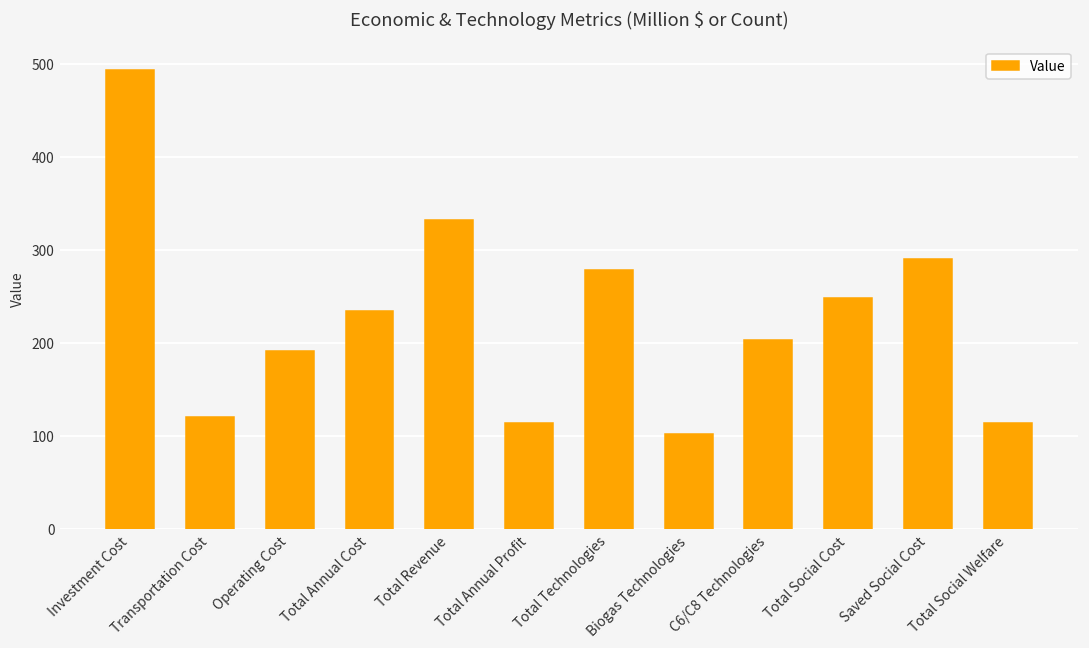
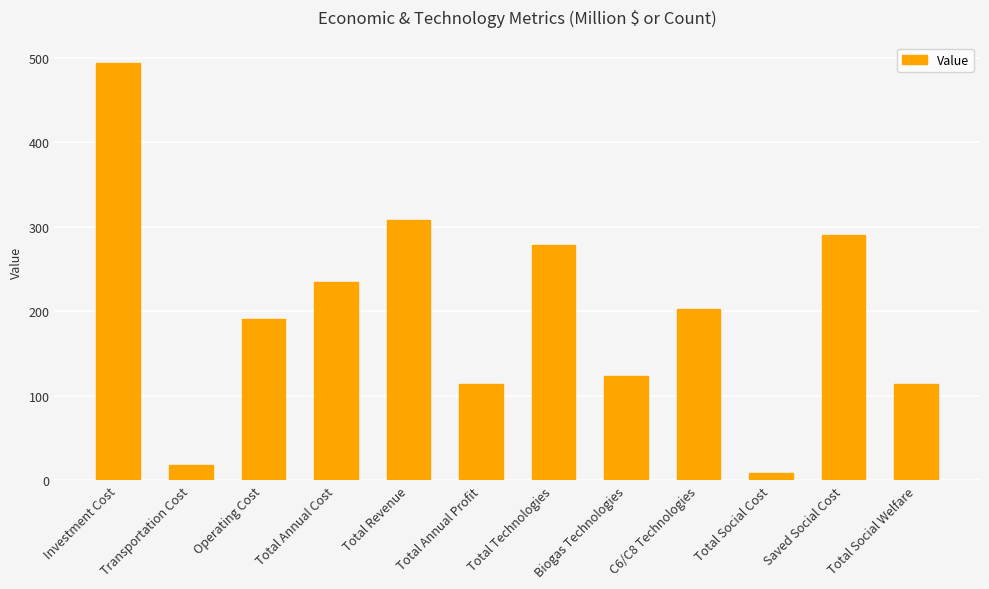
  {
    "Investment Cost": 490,
-   "Transportation Cost": 120,
+   "Transportation Cost": 20,
    "Operating Cost": 190,
    "Total Annual Cost": 230,
-   "Total Revenue": 330,
+   "Total Revenue": 310,
    "Total Annual Profit": 110,
    "Total Technologies": 280,
-   "Biogas Technologies": 100,
+   "Biogas Technologies": 120,
    "C6/C8 Technologies": 200,
-   "Total Social Cost": 250,
+   "Total Social Cost": 10,
    "Saved Social Cost": 290,
    "Total Social Welfare": 110
  }
